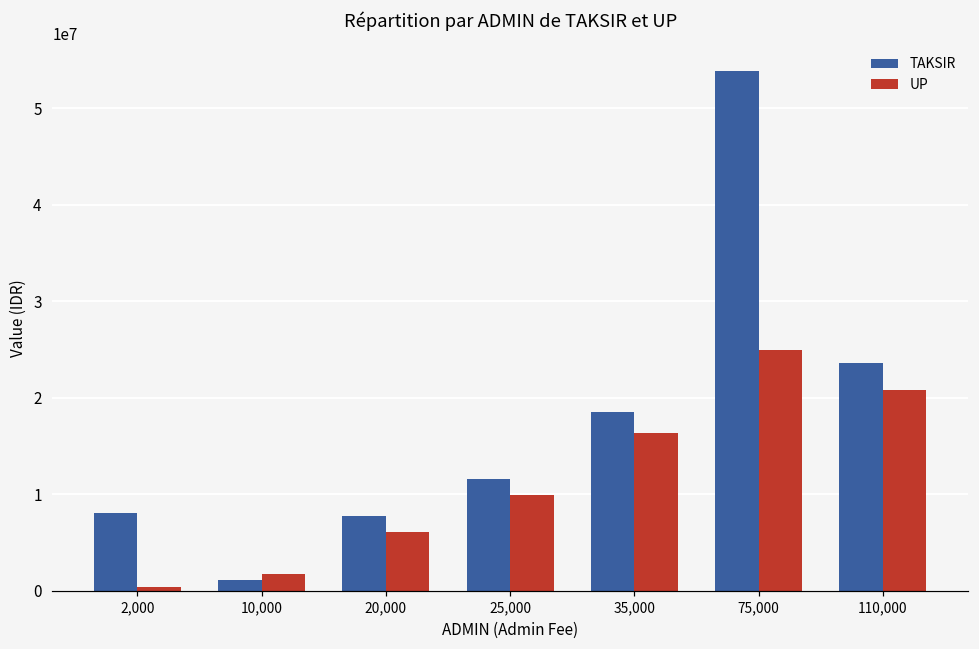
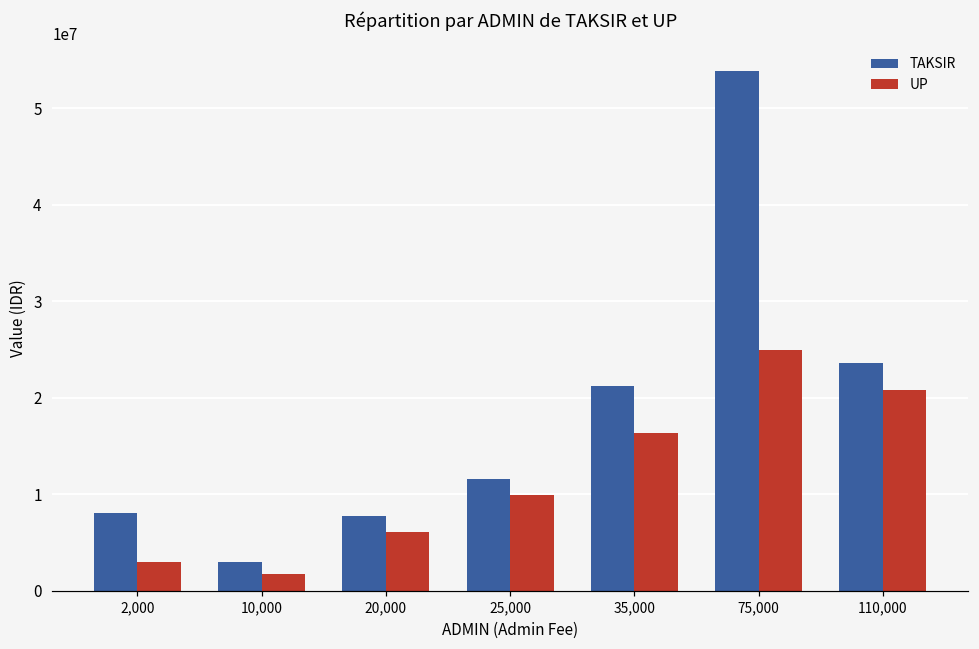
  {
    "TAKSIR": {
      "2,000": 8000000,
-     "10,000": 1000000,
+     "10,000": 3000000,
      "20,000": 8000000,
      "25,000": 12000000,
-     "35,000": 19000000,
+     "35,000": 21000000,
      "75,000": 54000000,
      "110,000": 24000000
    },
    "UP": {
-     "2,000": 0,
+     "2,000": 3000000,
      "10,000": 2000000,
      "20,000": 6000000,
      "25,000": 10000000,
      "35,000": 16000000,
      "75,000": 25000000,
      "110,000": 21000000
    }
  }
